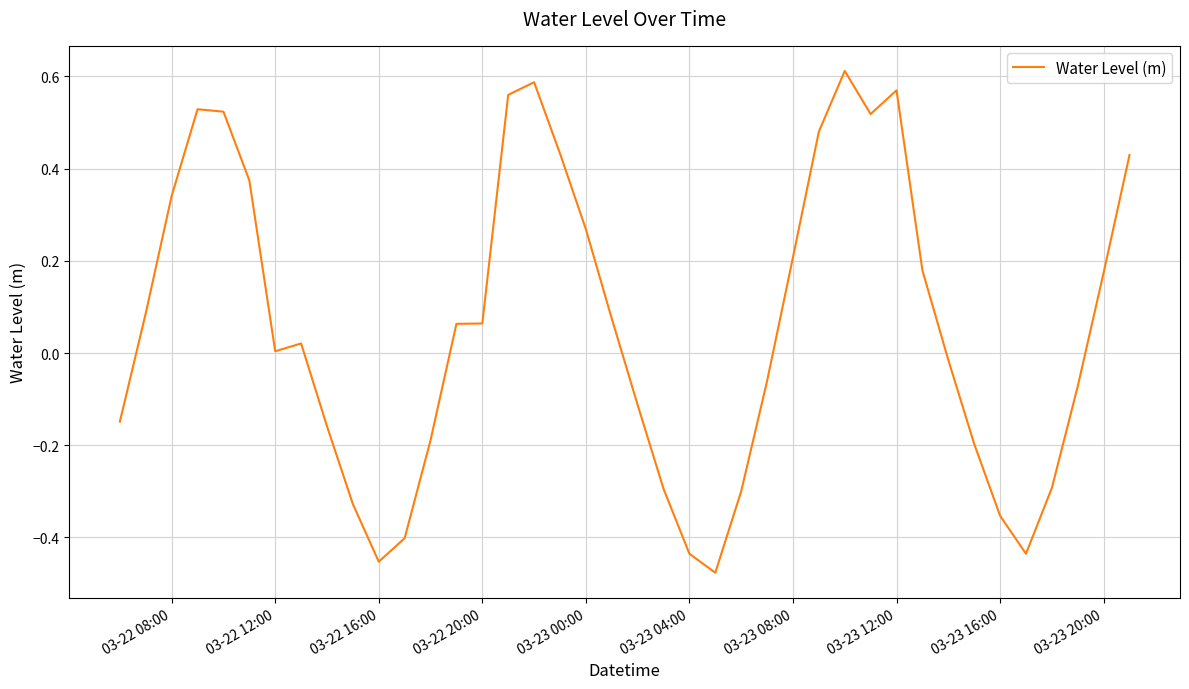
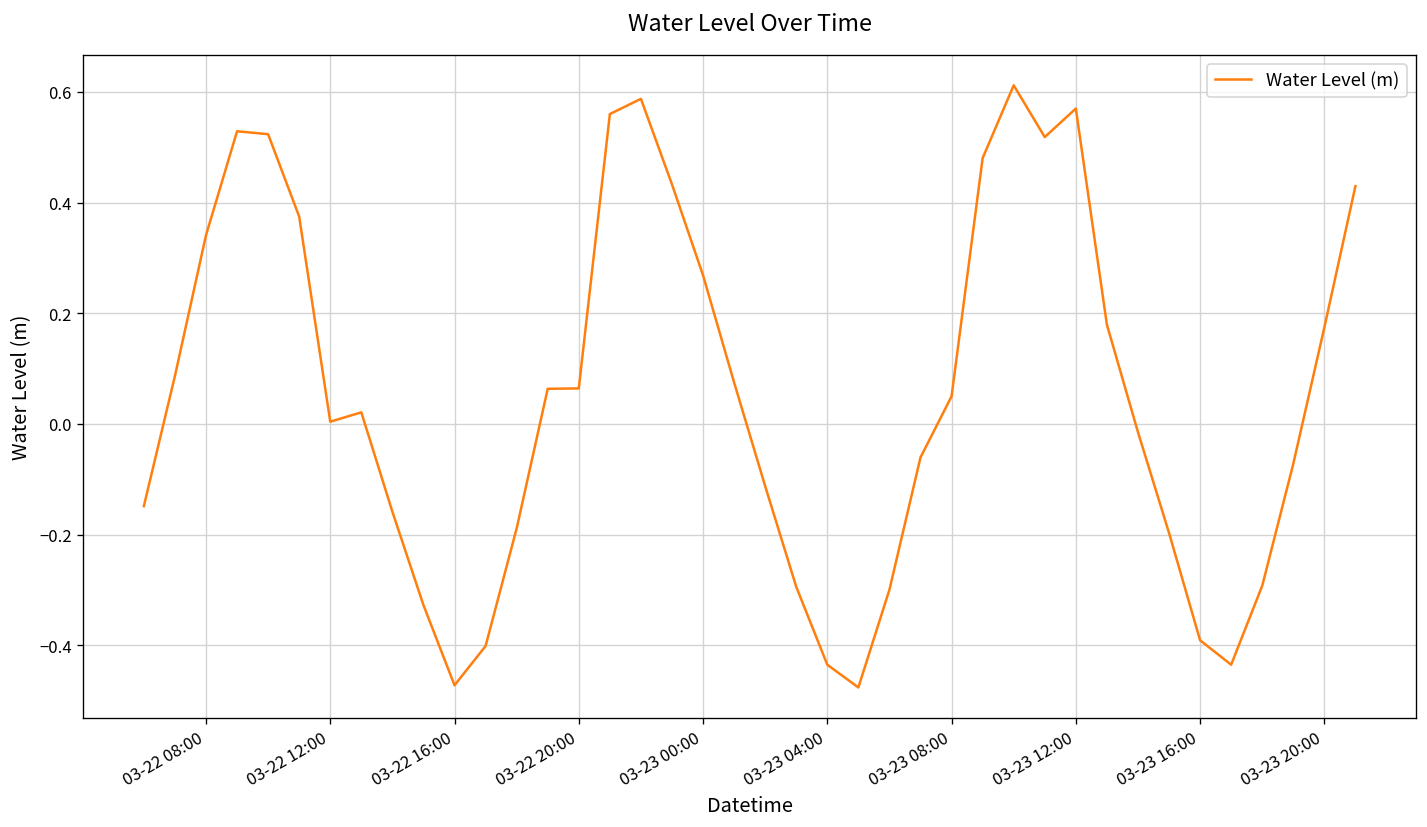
  {
    "03-22 08:00": 0.34,
    "03-22 12:00": 0.00,
-   "03-22 16:00": -0.45,
+   "03-22 16:00": -0.47,
    "03-22 20:00": 0.06,
    "03-23 00:00": 0.27,
    "03-23 04:00": -0.44,
-   "03-23 08:00": 0.21,
+   "03-23 08:00": 0.05,
    "03-23 12:00": 0.57,
-   "03-23 16:00": -0.35,
+   "03-23 16:00": -0.39,
    "03-23 20:00": 0.17
  }
